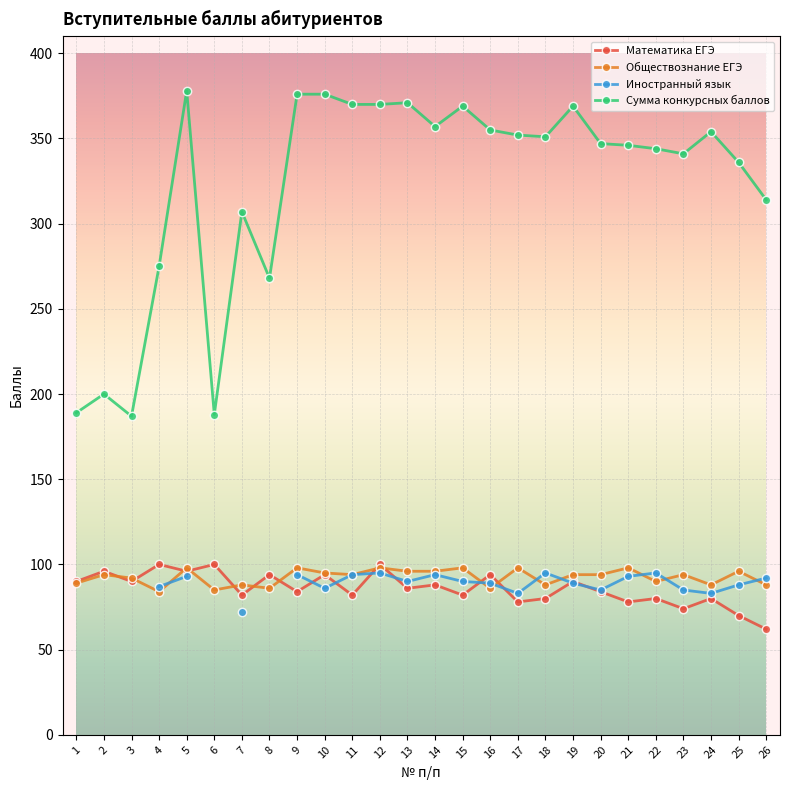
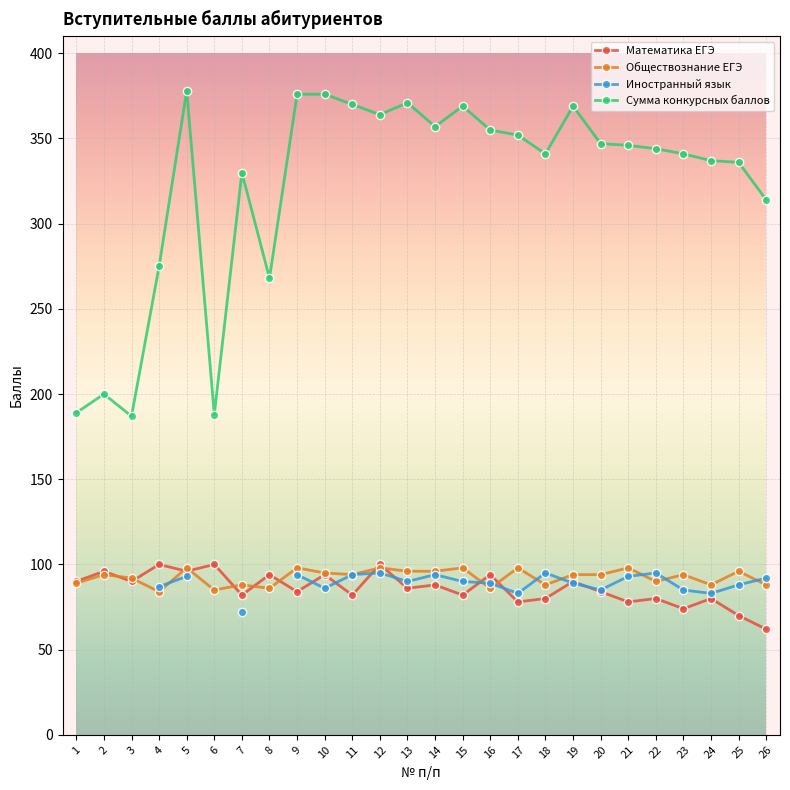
  {
    "Иностранный язык": {
      "4": 87,
      "5": 93,
      "7": 72,
      "9": 94,
      "10": 86,
      "12": 95,
      "13": 90,
      "14": 94,
      "15": 90,
      "16": 89,
      "17": 83,
      "18": 95,
      "21": 93,
      "22": 95,
      "23": 85,
      "24": 83,
      "25": 88,
      "26": 92
    },
    "Сумма конкурсных баллов": {
      "1": 189,
      "2": 200,
      "3": 187,
      "4": 275,
      "5": 378,
      "6": 188,
-     "7": 307,
+     "7": 330,
      "8": 268,
      "9": 376,
      "10": 376,
      "11": 370,
-     "12": 370,
+     "12": 364,
      "13": 371,
      "14": 357,
      "15": 369,
      "16": 355,
      "17": 352,
-     "18": 351,
+     "18": 341,
      "19": 369,
      "20": 347,
      "21": 346,
      "22": 344,
      "23": 341,
-     "24": 354,
+     "24": 337,
      "25": 336,
      "26": 314
    }
  }
